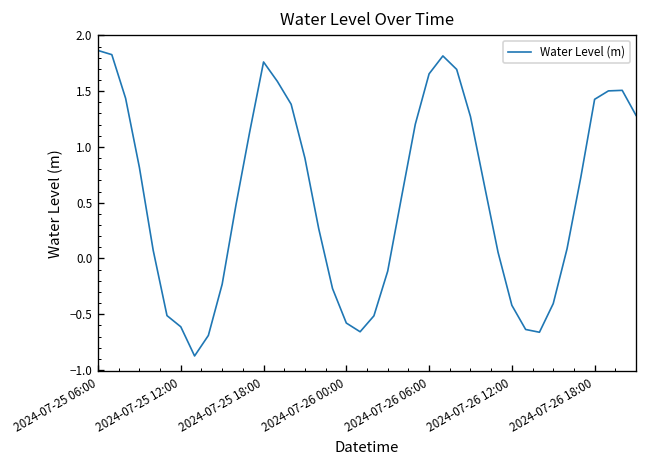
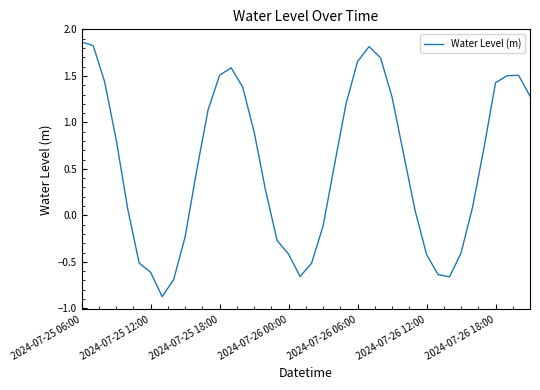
  {
    "2024-07-25 06:00": 1.9,
    "2024-07-25 12:00": -0.6,
-   "2024-07-25 18:00": 1.8,
-   "2024-07-26 00:00": -0.6,
+   "2024-07-25 18:00": 1.5,
+   "2024-07-26 00:00": -0.4,
    "2024-07-26 06:00": 1.7,
    "2024-07-26 12:00": -0.4,
    "2024-07-26 18:00": 1.4
  }
